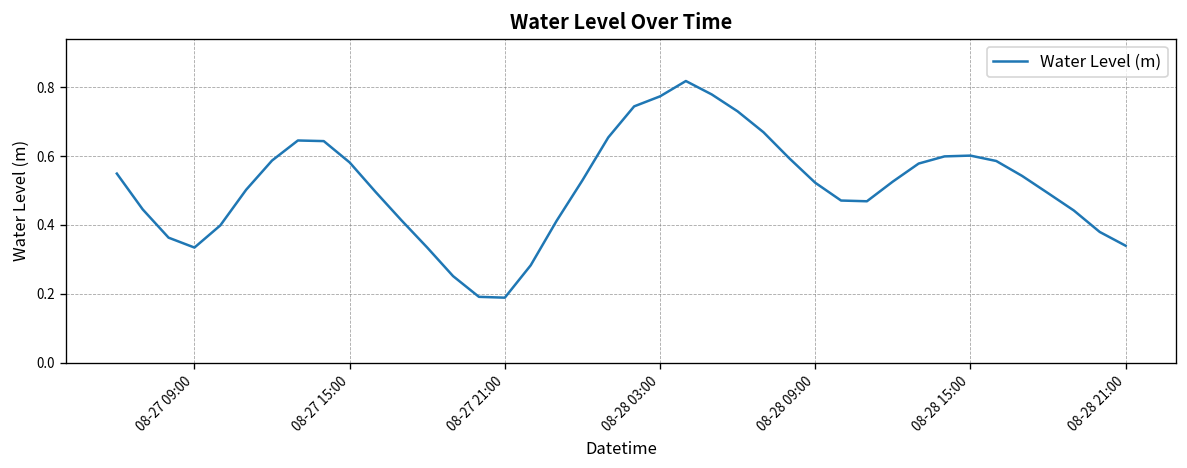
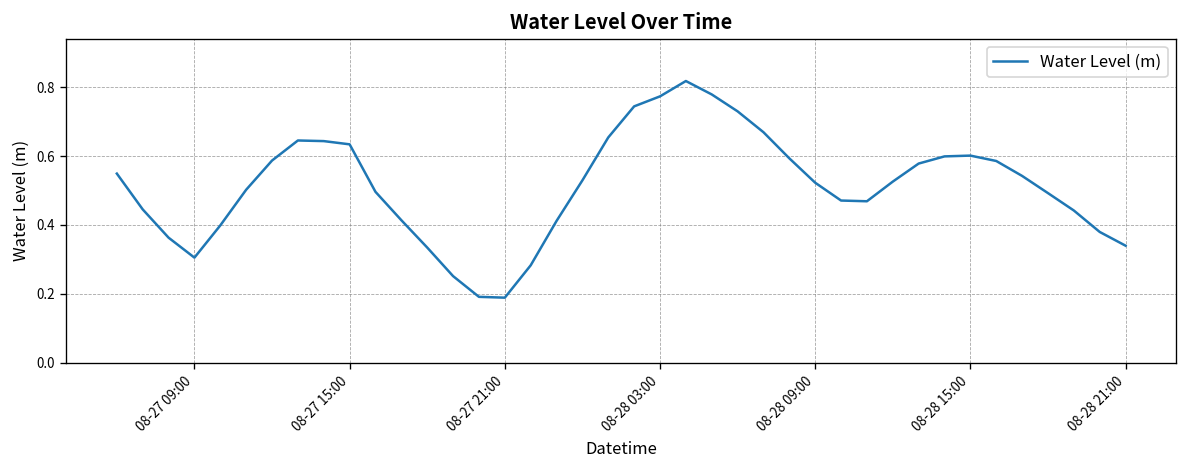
  {
-   "08-27 09:00": 0.33,
-   "08-27 15:00": 0.58,
+   "08-27 09:00": 0.30,
+   "08-27 15:00": 0.63,
    "08-27 21:00": 0.19,
    "08-28 03:00": 0.77,
    "08-28 09:00": 0.52,
    "08-28 15:00": 0.60,
    "08-28 21:00": 0.34
  }
